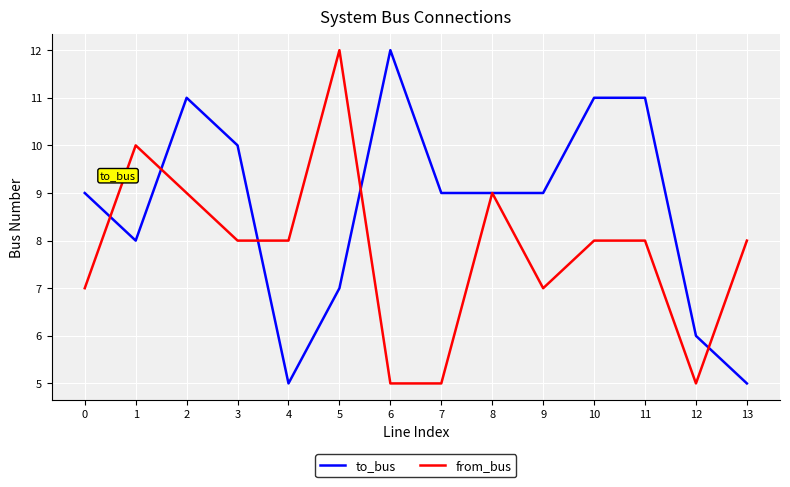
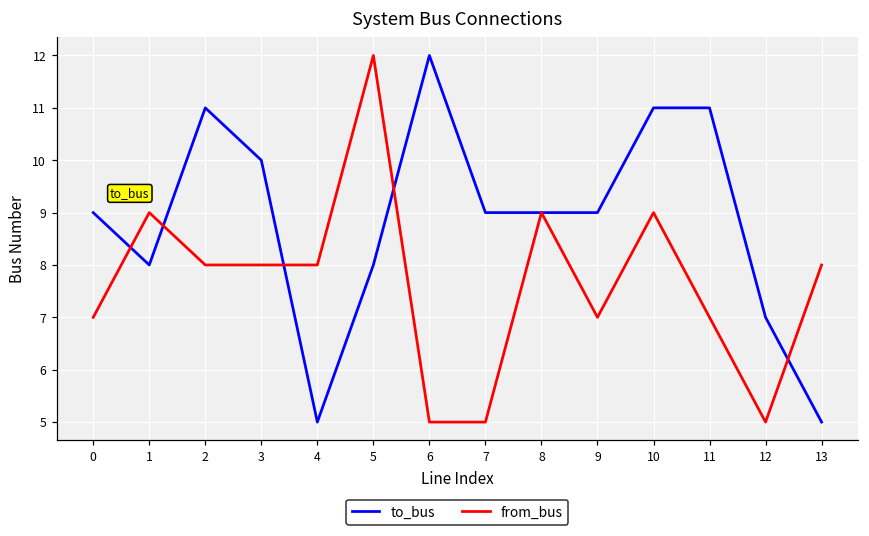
  {
    "to_bus": {
      "0": 9,
      "1": 8,
      "2": 11,
      "3": 10,
      "4": 5,
-     "5": 7,
+     "5": 8,
      "6": 12,
      "7": 9,
      "9": 9,
      "10": 11,
      "11": 11,
-     "12": 6,
+     "12": 7,
      "13": 5
    },
    "from_bus": {
      "0": 7,
-     "1": 10,
-     "2": 9,
+     "1": 9,
+     "2": 8,
      "3": 8,
      "4": 8,
      "5": 12,
      "6": 5,
      "7": 5,
      "9": 7,
-     "10": 8,
-     "11": 8,
+     "10": 9,
+     "11": 7,
      "12": 5,
      "13": 8
    }
  }
